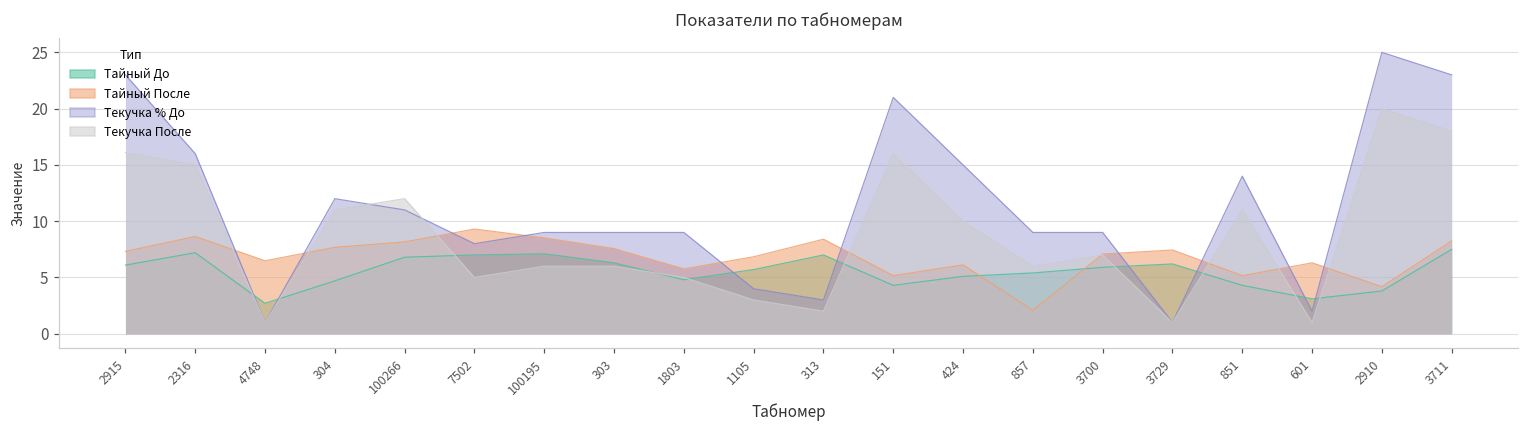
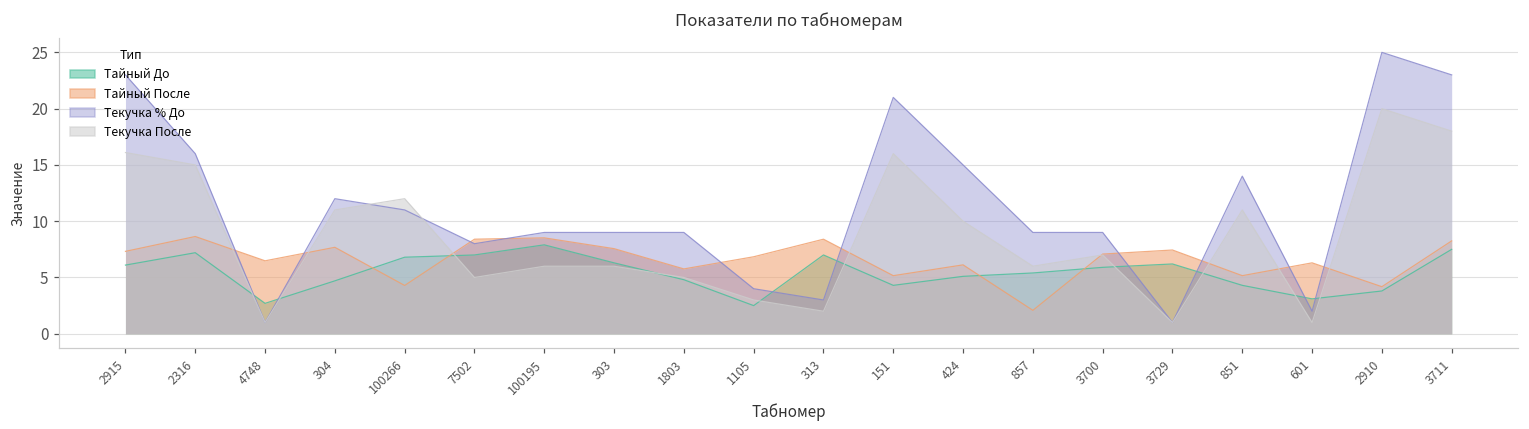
  {
    "Тайный До": {
      "2915": 6.1,
      "2316": 7.2,
      "4748": 2.7,
      "304": 4.7,
      "100266": 6.8,
      "7502": 7.0,
-     "100195": 7.1,
+     "100195": 7.9,
      "303": 6.3,
-     "1105": 5.7,
+     "1105": 2.5,
      "313": 7.0,
      "151": 4.3,
      "424": 5.1,
      "857": 5.4,
      "3700": 5.9,
      "3729": 6.2,
      "851": 4.3,
      "601": 3.1,
      "2910": 3.8,
      "3711": 7.5
    },
    "Тайный После": {
      "2915": 7.3,
      "2316": 8.6,
      "4748": 6.5,
      "304": 7.7,
-     "100266": 8.2,
-     "7502": 9.3,
+     "100266": 4.3,
+     "7502": 8.4,
      "100195": 8.5,
      "303": 7.6,
      "1803": 5.8,
      "1105": 6.8,
      "313": 8.4,
      "151": 5.2,
      "424": 6.1,
      "857": 2.1,
      "3729": 7.4,
      "851": 5.2,
      "601": 6.3,
      "2910": 4.2,
      "3711": 8.3
    }
  }
